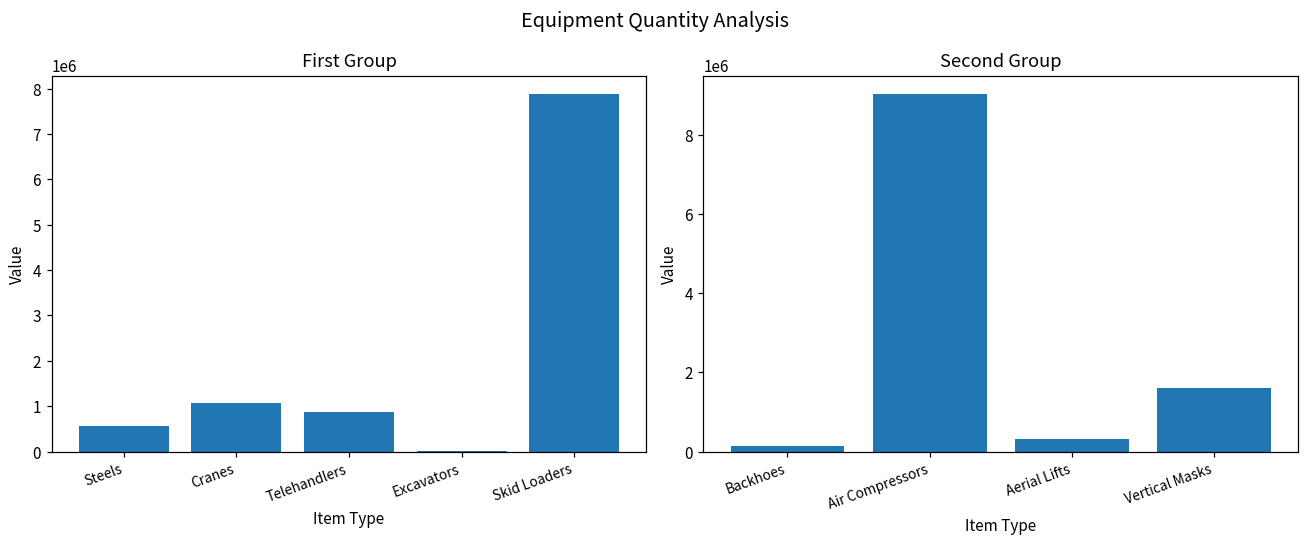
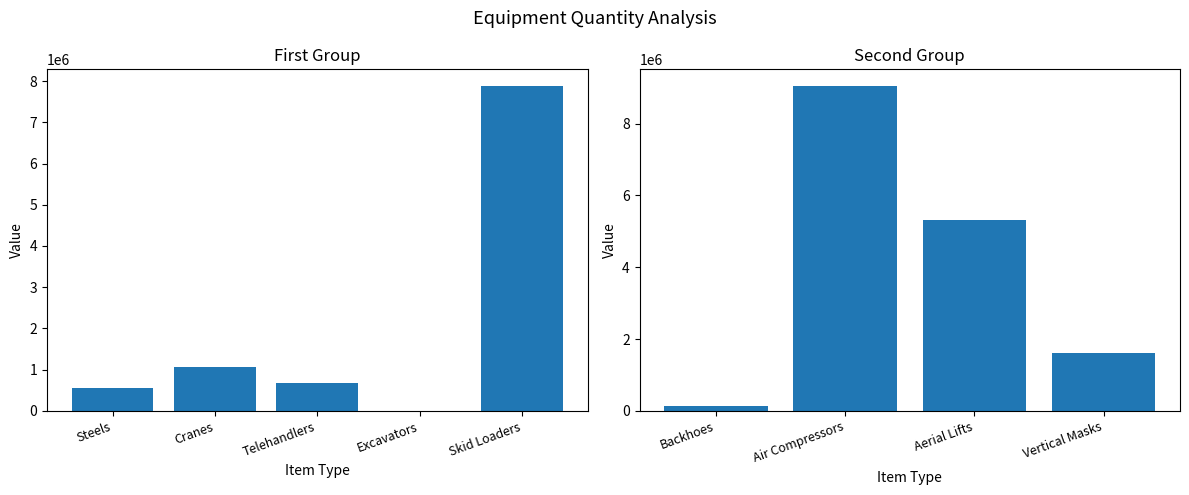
  {
    "First Group": {
      "Steels": 600000,
      "Cranes": 1100000,
-     "Telehandlers": 900000,
+     "Telehandlers": 700000,
      "Skid Loaders": 7900000
    },
    "Second Group": {
      "Backhoes": 100000,
      "Air Compressors": 9100000,
-     "Aerial Lifts": 300000,
+     "Aerial Lifts": 5300000,
      "Vertical Masks": 1600000
    }
  }
